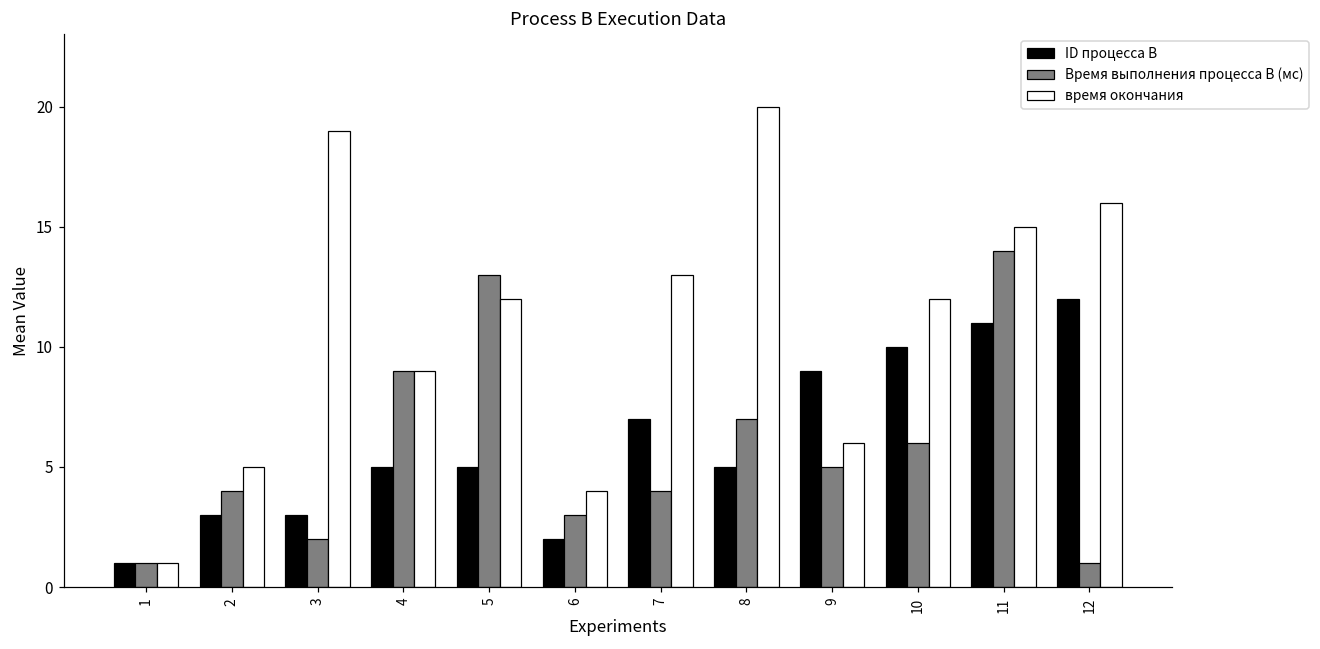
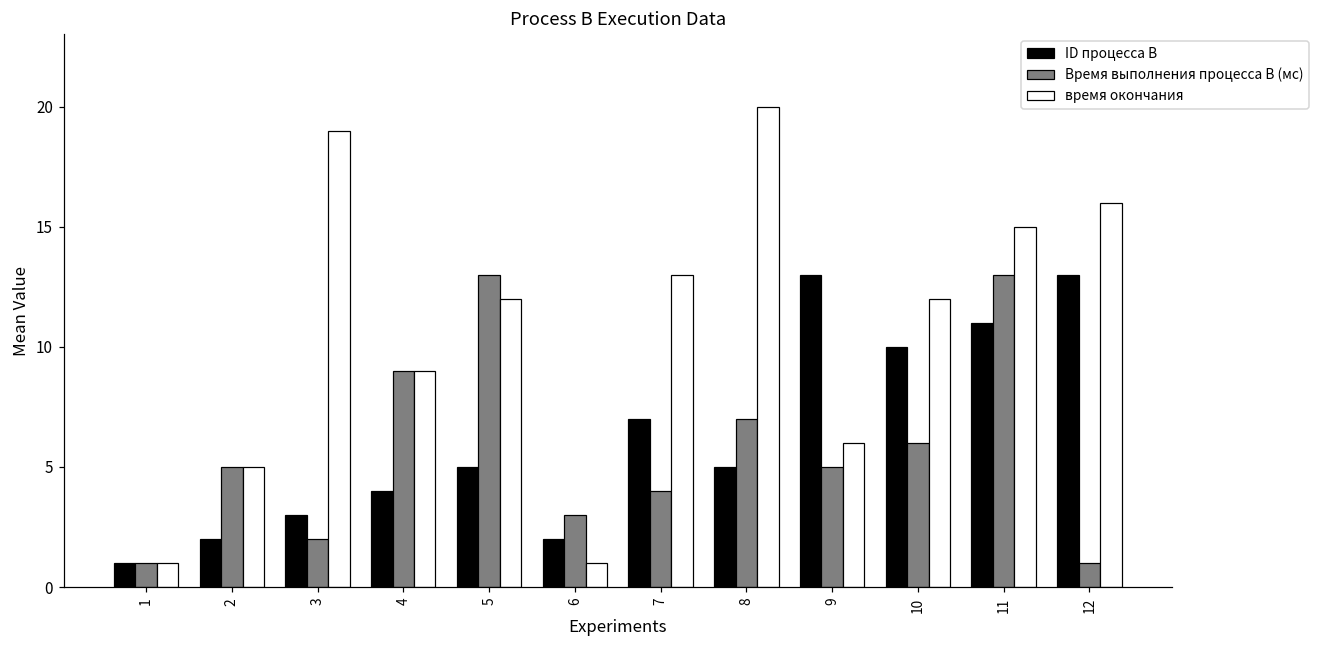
  {
    "ID процесса B": {
      "1": 1,
-     "2": 3,
+     "2": 2,
      "3": 3,
-     "4": 5,
+     "4": 4,
      "5": 5,
      "6": 2,
      "7": 7,
      "8": 5,
-     "9": 9,
+     "9": 13,
      "10": 10,
      "11": 11,
-     "12": 12
+     "12": 13
    },
    "Время выполнения процесса B (мс)": {
      "1": 1,
-     "2": 4,
+     "2": 5,
      "3": 2,
      "4": 9,
      "5": 13,
      "6": 3,
      "7": 4,
      "8": 7,
      "9": 5,
      "10": 6,
-     "11": 14,
+     "11": 13,
      "12": 1
    },
    "время окончания": {
      "1": 1,
      "2": 5,
      "3": 19,
      "4": 9,
      "5": 12,
-     "6": 4,
+     "6": 1,
      "7": 13,
      "8": 20,
      "9": 6,
      "10": 12,
      "11": 15,
      "12": 16
    }
  }
